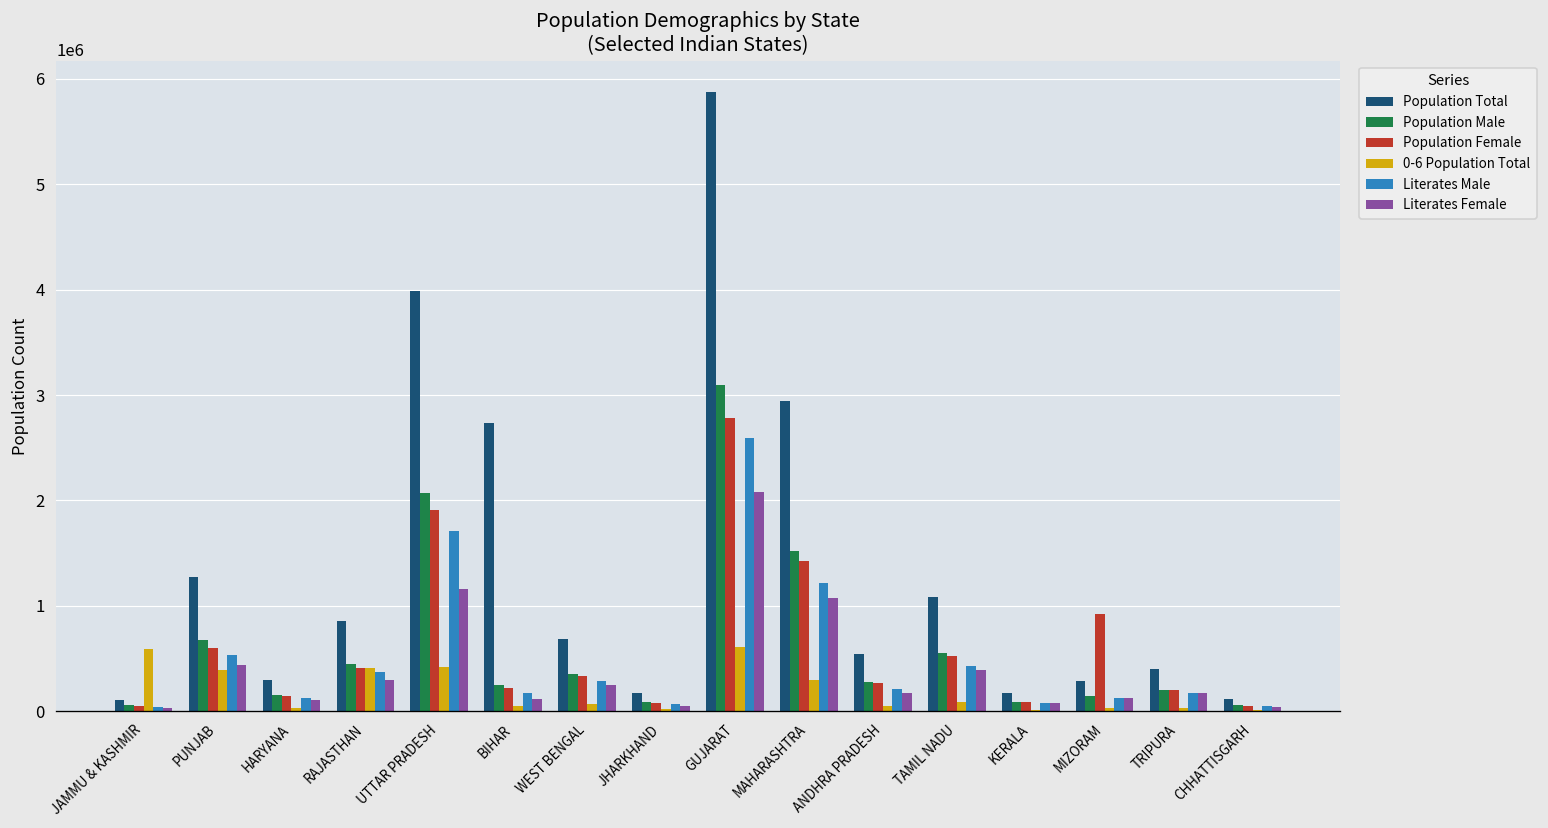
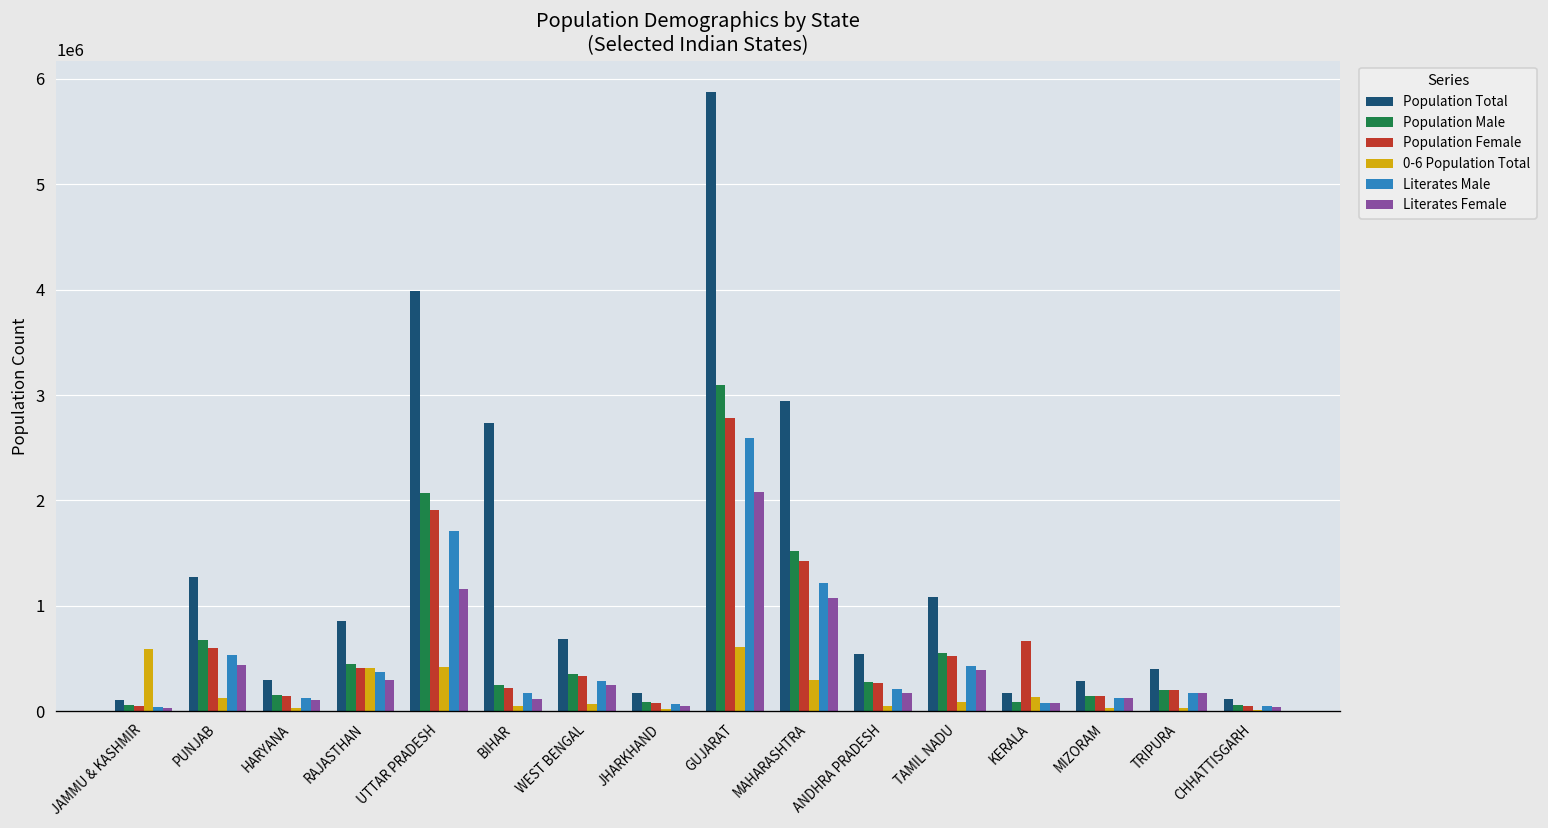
  {
    "Population Total": {
      "JAMMU & KASHMIR": 100000,
      "PUNJAB": 1300000,
      "HARYANA": 300000,
      "RAJASTHAN": 900000,
      "UTTAR PRADESH": 4000000,
      "BIHAR": 2700000,
      "WEST BENGAL": 700000,
      "JHARKHAND": 200000,
      "GUJARAT": 5900000,
      "MAHARASHTRA": 2900000,
      "ANDHRA PRADESH": 500000,
      "TAMIL NADU": 1100000,
      "KERALA": 200000,
      "MIZORAM": 300000,
      "TRIPURA": 400000,
      "CHHATTISGARH": 100000
    },
    "Population Male": {
      "JAMMU & KASHMIR": 100000,
      "PUNJAB": 700000,
      "HARYANA": 200000,
      "RAJASTHAN": 400000,
      "UTTAR PRADESH": 2100000,
      "BIHAR": 200000,
      "WEST BENGAL": 400000,
      "JHARKHAND": 100000,
      "GUJARAT": 3100000,
      "MAHARASHTRA": 1500000,
      "ANDHRA PRADESH": 300000,
      "TAMIL NADU": 600000,
      "KERALA": 100000,
      "MIZORAM": 100000,
      "TRIPURA": 200000,
      "CHHATTISGARH": 100000
    },
    "Population Female": {
      "JAMMU & KASHMIR": 100000,
      "PUNJAB": 600000,
      "HARYANA": 100000,
      "RAJASTHAN": 400000,
      "UTTAR PRADESH": 1900000,
      "BIHAR": 200000,
      "WEST BENGAL": 300000,
      "JHARKHAND": 100000,
      "GUJARAT": 2800000,
      "MAHARASHTRA": 1400000,
      "ANDHRA PRADESH": 300000,
      "TAMIL NADU": 500000,
-     "KERALA": 100000,
-     "MIZORAM": 900000,
+     "KERALA": 700000,
+     "MIZORAM": 100000,
      "TRIPURA": 200000,
      "CHHATTISGARH": 100000
    },
    "0-6 Population Total": {
      "JAMMU & KASHMIR": 600000,
-     "PUNJAB": 400000,
+     "PUNJAB": 100000,
      "HARYANA": 0,
      "RAJASTHAN": 400000,
      "UTTAR PRADESH": 400000,
      "BIHAR": 0,
      "WEST BENGAL": 100000,
      "GUJARAT": 600000,
      "MAHARASHTRA": 300000,
      "ANDHRA PRADESH": 100000,
      "TAMIL NADU": 100000,
-     "KERALA": 0,
+     "KERALA": 100000,
      "MIZORAM": 0,
      "TRIPURA": 0
    },
    "Literates Male": {
      "JAMMU & KASHMIR": 0,
      "PUNJAB": 500000,
      "HARYANA": 100000,
      "RAJASTHAN": 400000,
      "UTTAR PRADESH": 1700000,
      "BIHAR": 200000,
      "WEST BENGAL": 300000,
      "JHARKHAND": 100000,
      "GUJARAT": 2600000,
      "MAHARASHTRA": 1200000,
      "ANDHRA PRADESH": 200000,
      "TAMIL NADU": 400000,
      "KERALA": 100000,
      "MIZORAM": 100000,
      "TRIPURA": 200000,
      "CHHATTISGARH": 0
    },
    "Literates Female": {
      "JAMMU & KASHMIR": 0,
      "PUNJAB": 400000,
      "HARYANA": 100000,
      "RAJASTHAN": 300000,
      "UTTAR PRADESH": 1200000,
      "BIHAR": 100000,
      "WEST BENGAL": 200000,
      "JHARKHAND": 100000,
      "GUJARAT": 2100000,
      "MAHARASHTRA": 1100000,
      "ANDHRA PRADESH": 200000,
      "TAMIL NADU": 400000,
      "KERALA": 100000,
      "MIZORAM": 100000,
      "TRIPURA": 200000,
      "CHHATTISGARH": 0
    }
  }
